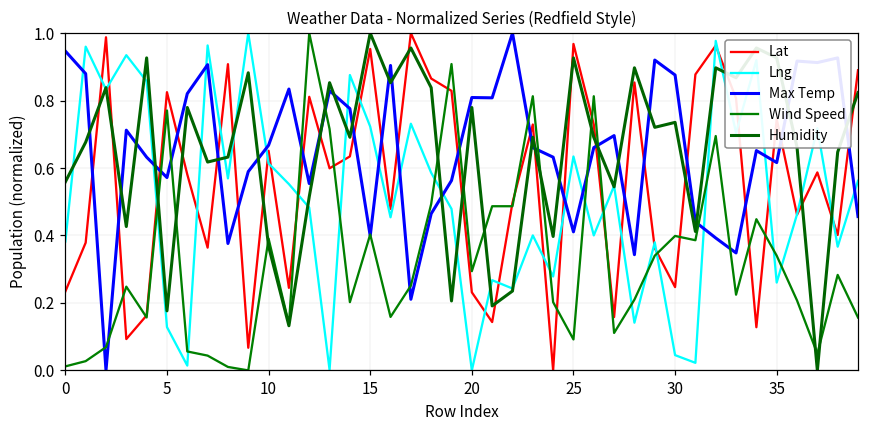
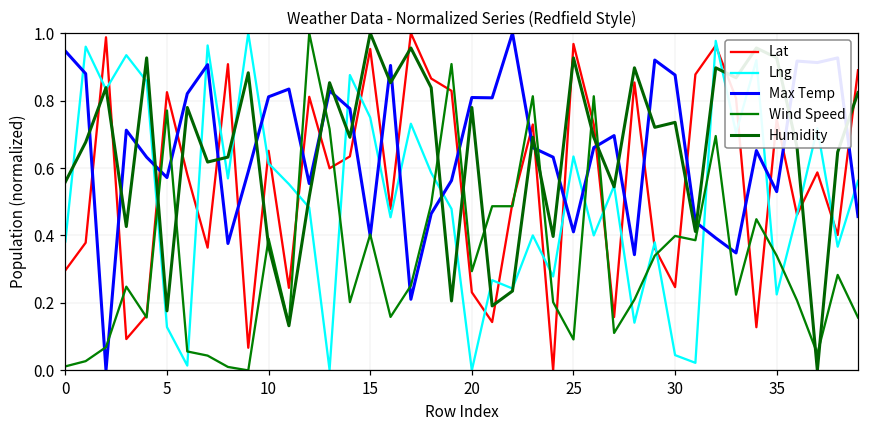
  {
    "Lat": {
-     "0": 0.23,
+     "0": 0.30,
      "5": 0.82,
      "10": 0.65,
      "15": 0.95,
      "20": 0.23,
      "25": 0.97,
      "30": 0.25
    },
    "Lng": {
      "0": 0.38,
      "5": 0.13,
      "10": 0.61,
-     "15": 0.72,
+     "15": 0.75,
      "20": 0.00,
      "25": 0.63,
      "30": 0.05,
-     "35": 0.26
+     "35": 0.23
    },
    "Max Temp": {
      "0": 0.95,
      "5": 0.57,
-     "10": 0.67,
+     "10": 0.81,
      "20": 0.81,
      "25": 0.41,
      "30": 0.88,
-     "35": 0.62
+     "35": 0.53
    }
  }
